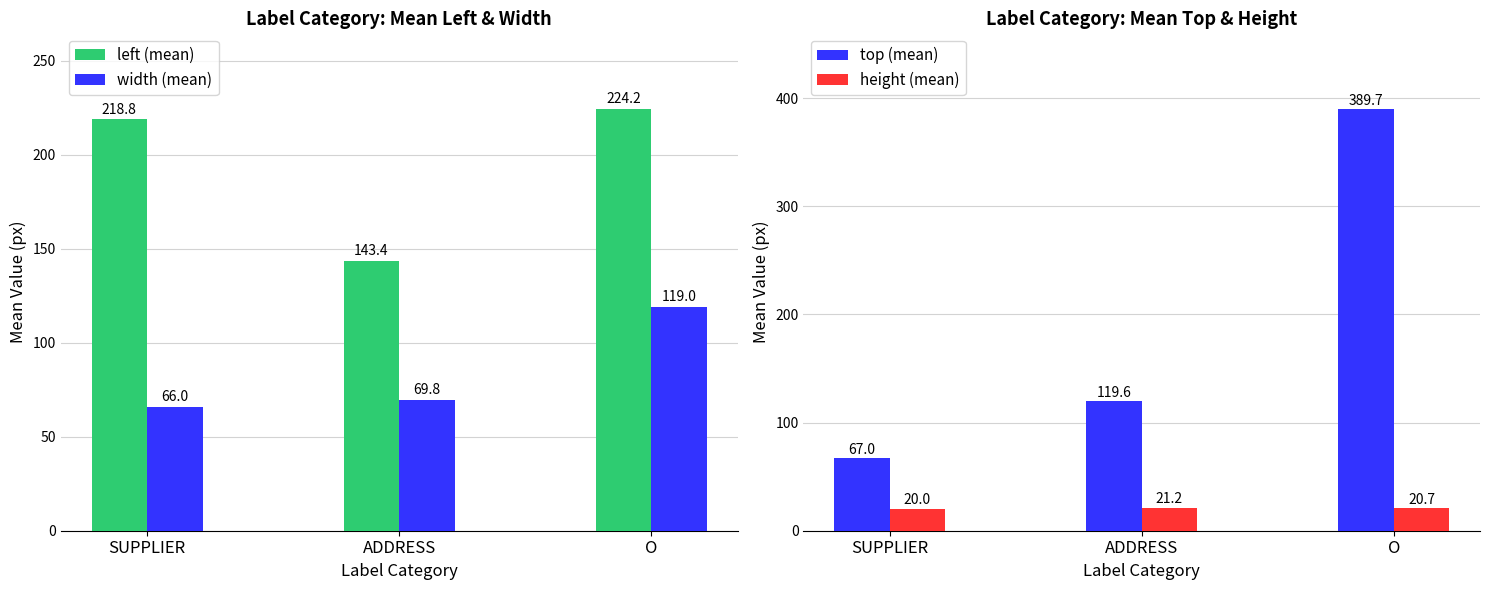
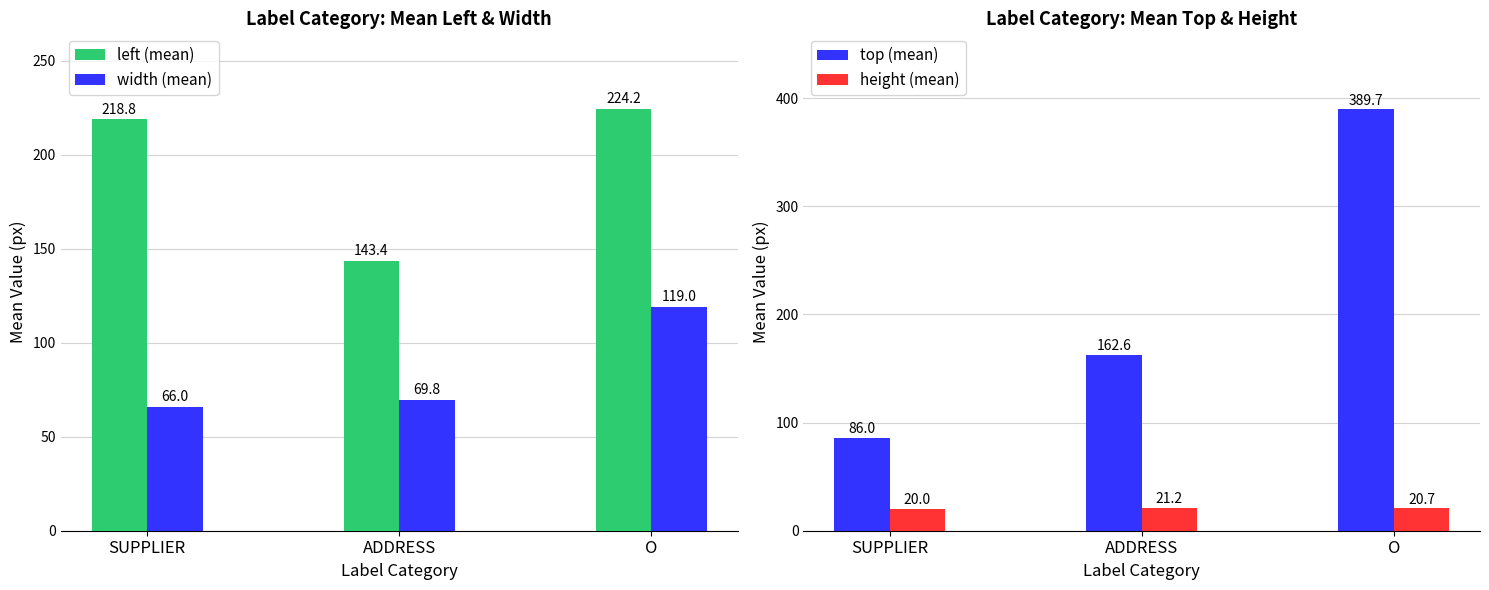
  {
    "Label Category: Mean Left & Width": {
      "left (mean)": {
        "SUPPLIER": 218.8,
        "ADDRESS": 143.4,
        "O": 224.2
      },
      "width (mean)": {
        "SUPPLIER": 66.0,
        "ADDRESS": 69.8,
        "O": 119.0
      }
    },
    "Label Category: Mean Top & Height": {
      "top (mean)": {
-       "SUPPLIER": 67.0,
-       "ADDRESS": 119.6,
+       "SUPPLIER": 86.0,
+       "ADDRESS": 162.6,
        "O": 389.7
      },
      "height (mean)": {
        "SUPPLIER": 20.0,
        "ADDRESS": 21.2,
        "O": 20.7
      }
    }
  }
